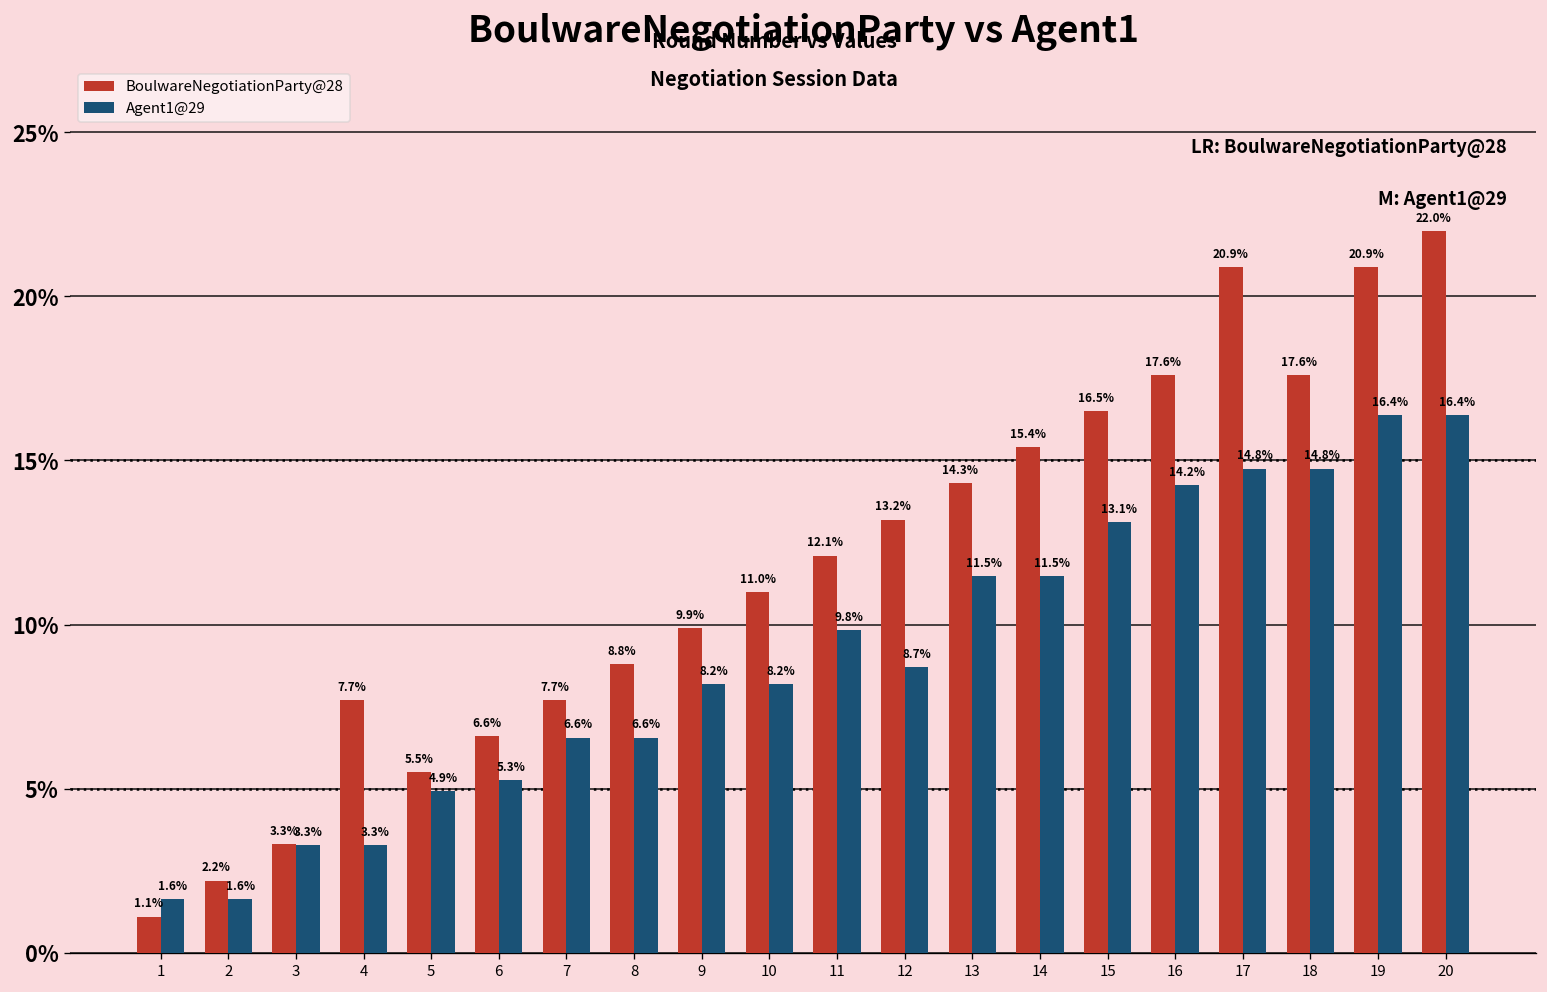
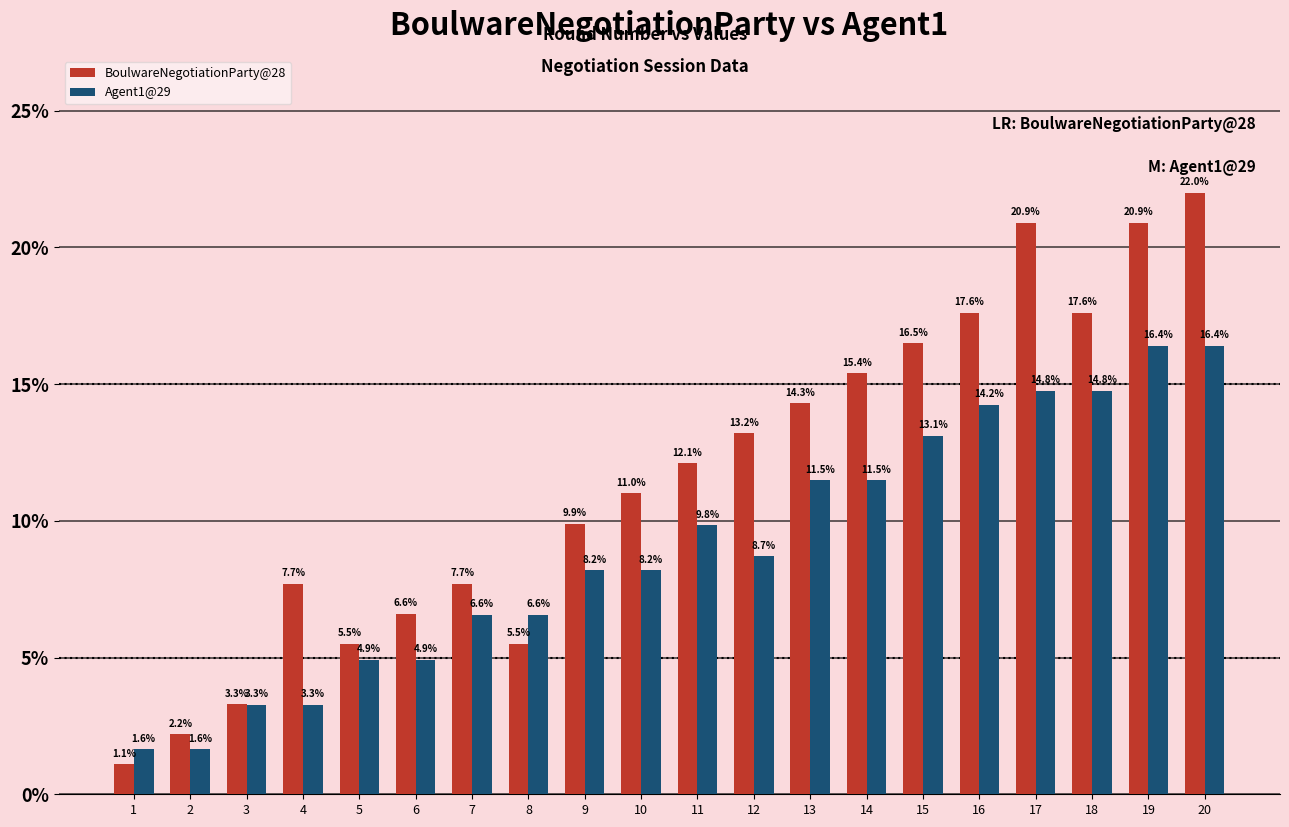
  {
    "BoulwareNegotiationParty@28": {
      "1": "1.1%",
      "2": "2.2%",
      "4": "7.7%",
      "5": "5.5%",
      "6": "6.6%",
      "7": "7.7%",
-     "8": "8.8%",
+     "8": "5.5%",
      "9": "9.9%",
      "10": "11.0%",
      "11": "12.1%",
      "12": "13.2%",
      "13": "14.3%",
      "14": "15.4%",
      "15": "16.5%",
      "16": "17.6%",
      "17": "20.9%",
      "18": "17.6%",
      "19": "20.9%",
      "20": "22.0%"
    },
    "Agent1@29": {
      "1": "1.6%",
      "2": "1.6%",
      "4": "3.3%",
      "5": "4.9%",
-     "6": "5.3%",
+     "6": "4.9%",
      "7": "6.6%",
      "8": "6.6%",
      "9": "8.2%",
      "10": "8.2%",
      "11": "9.8%",
      "12": "8.7%",
      "13": "11.5%",
      "14": "11.5%",
      "15": "13.1%",
      "16": "14.2%",
      "17": "14.8%",
      "18": "14.8%",
      "19": "16.4%",
      "20": "16.4%"
    }
  }
